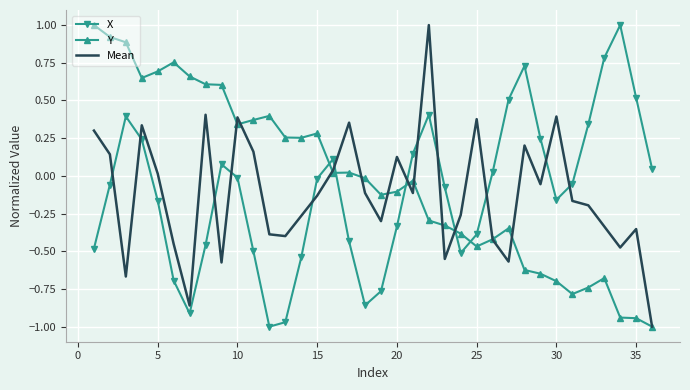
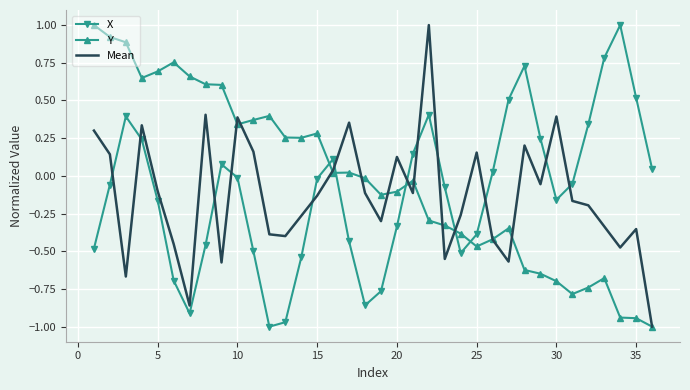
  {
    "Mean": {
-     "5": 0.01,
+     "5": -0.10,
      "10": 0.39,
      "15": -0.13,
      "20": 0.13,
-     "25": 0.38,
+     "25": 0.15,
      "30": 0.39,
      "35": -0.35
    }
  }
